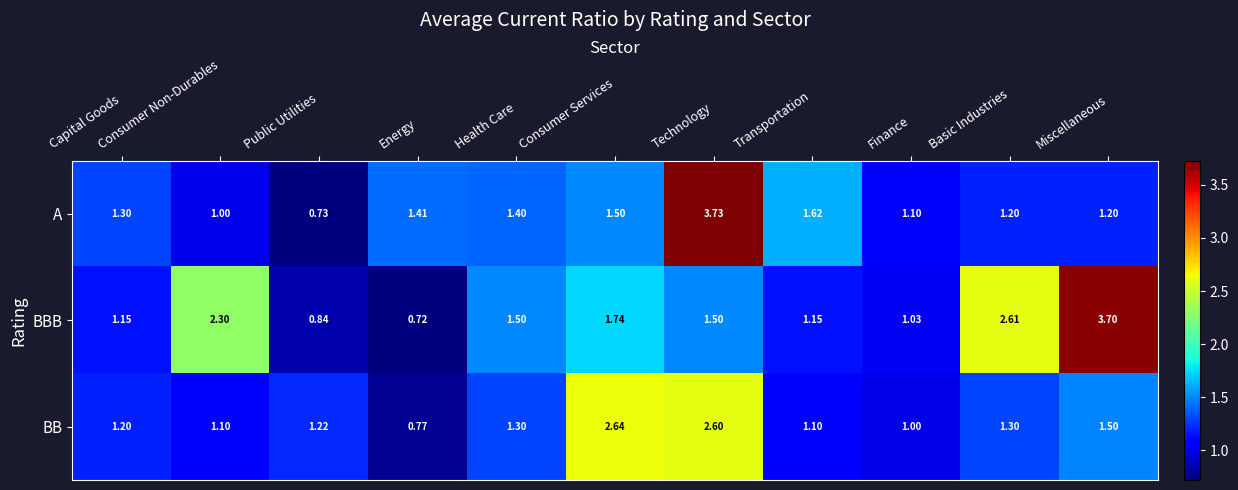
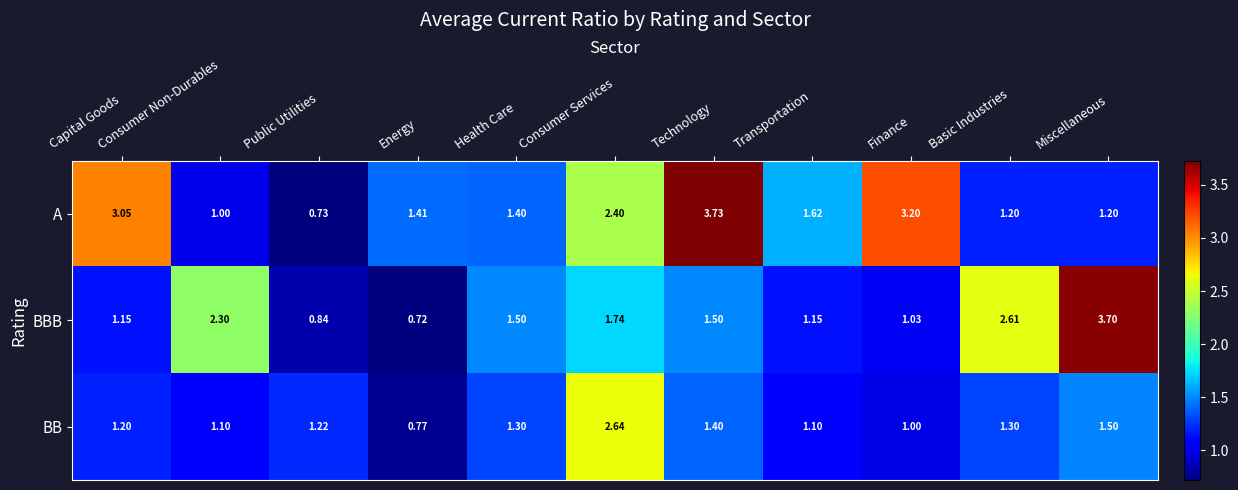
  {
    "A": {
-     "Capital Goods": 1.30,
+     "Capital Goods": 3.05,
      "Consumer Non-Durables": 1.00,
      "Public Utilities": 0.73,
      "Energy": 1.41,
      "Health Care": 1.40,
-     "Consumer Services": 1.50,
+     "Consumer Services": 2.40,
      "Technology": 3.73,
      "Transportation": 1.62,
-     "Finance": 1.10,
+     "Finance": 3.20,
      "Basic Industries": 1.20,
      "Miscellaneous": 1.20
    },
    "BBB": {
      "Capital Goods": 1.15,
      "Consumer Non-Durables": 2.30,
      "Public Utilities": 0.84,
      "Energy": 0.72,
      "Health Care": 1.50,
      "Consumer Services": 1.74,
      "Technology": 1.50,
      "Transportation": 1.15,
      "Finance": 1.03,
      "Basic Industries": 2.61,
      "Miscellaneous": 3.70
    },
    "BB": {
      "Capital Goods": 1.20,
      "Consumer Non-Durables": 1.10,
      "Public Utilities": 1.22,
      "Energy": 0.77,
      "Health Care": 1.30,
      "Consumer Services": 2.64,
-     "Technology": 2.60,
+     "Technology": 1.40,
      "Transportation": 1.10,
      "Finance": 1.00,
      "Basic Industries": 1.30,
      "Miscellaneous": 1.50
    }
  }
